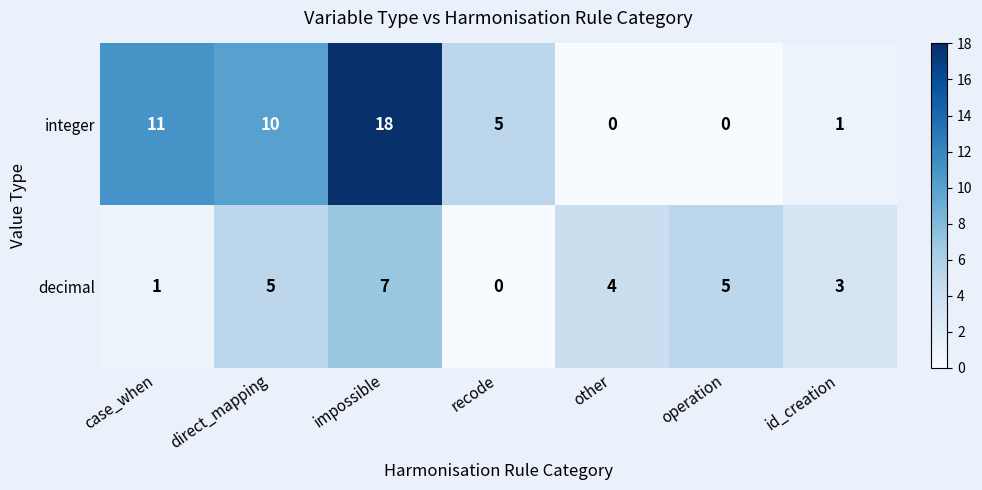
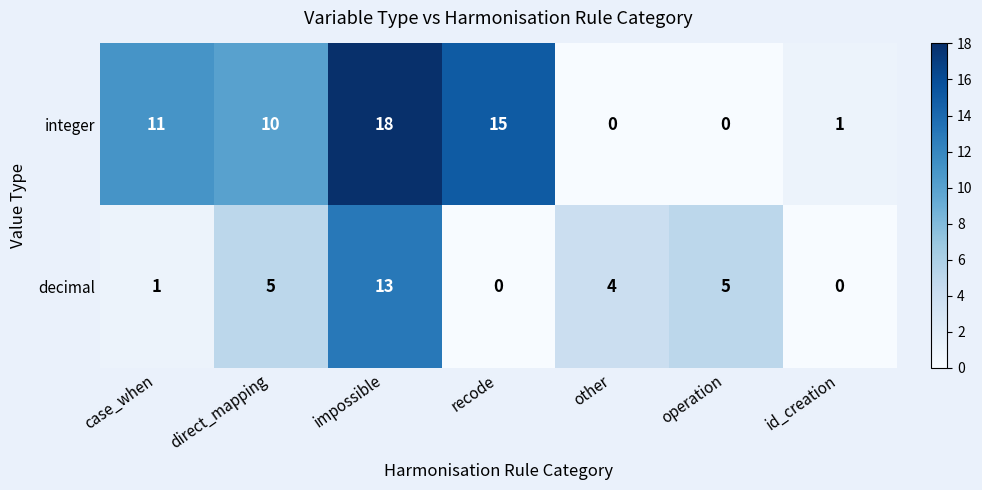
  {
    "integer": {
      "case_when": 11,
      "direct_mapping": 10,
      "impossible": 18,
-     "recode": 5,
+     "recode": 15,
      "other": 0,
      "operation": 0,
      "id_creation": 1
    },
    "decimal": {
      "case_when": 1,
      "direct_mapping": 5,
-     "impossible": 7,
+     "impossible": 13,
      "recode": 0,
      "other": 4,
      "operation": 5,
-     "id_creation": 3
+     "id_creation": 0
    }
  }
